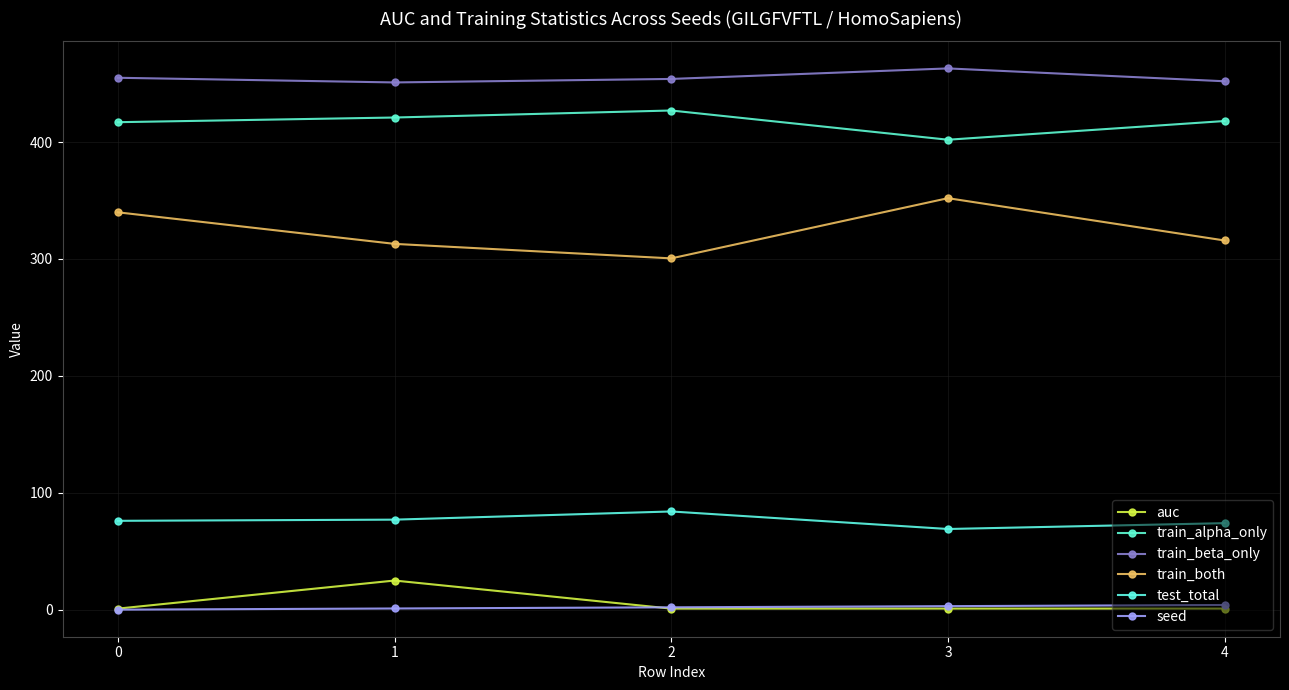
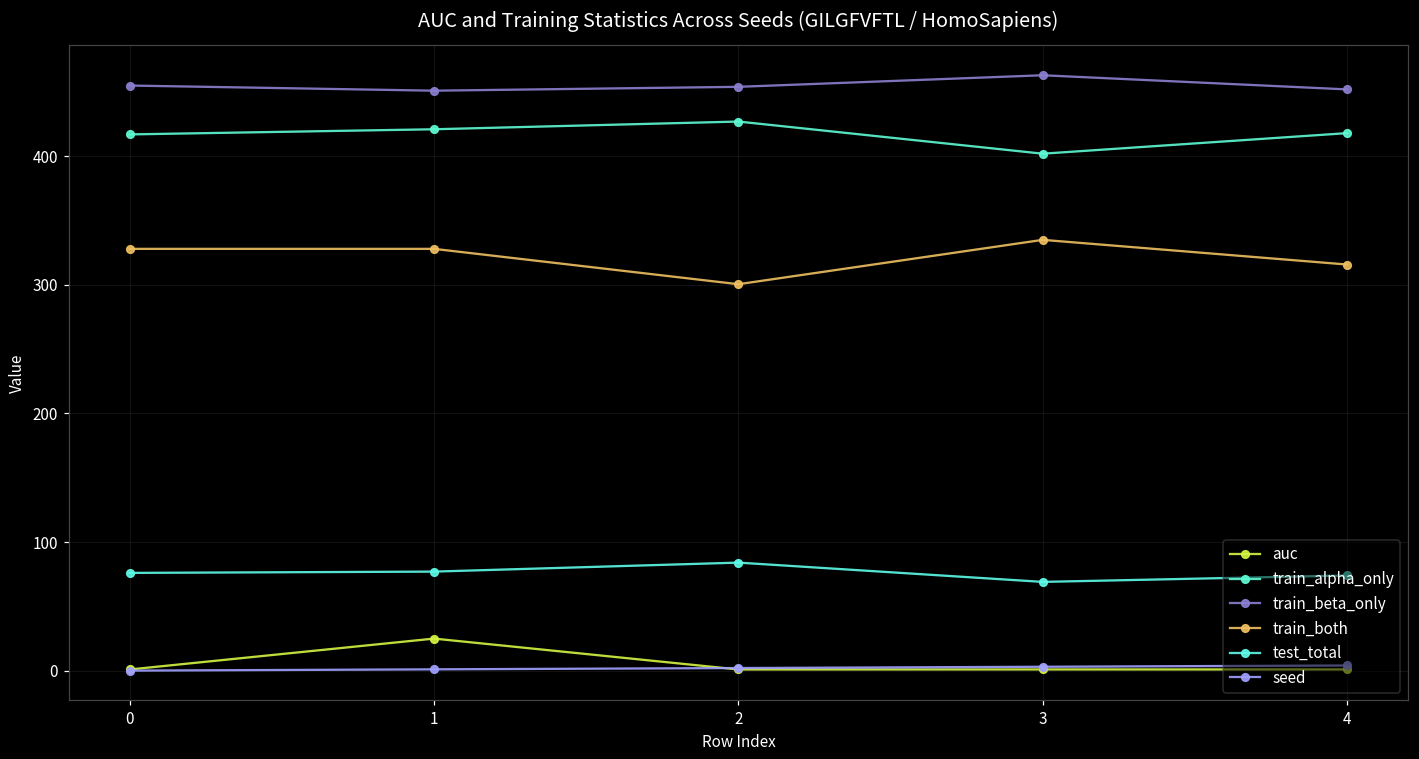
  {
    "auc": {
      "1": 25
    },
    "train_both": {
-     "0": 340,
-     "1": 313,
+     "0": 328,
+     "1": 328,
      "2": 301,
-     "3": 352,
+     "3": 335,
      "4": 316
    }
  }
